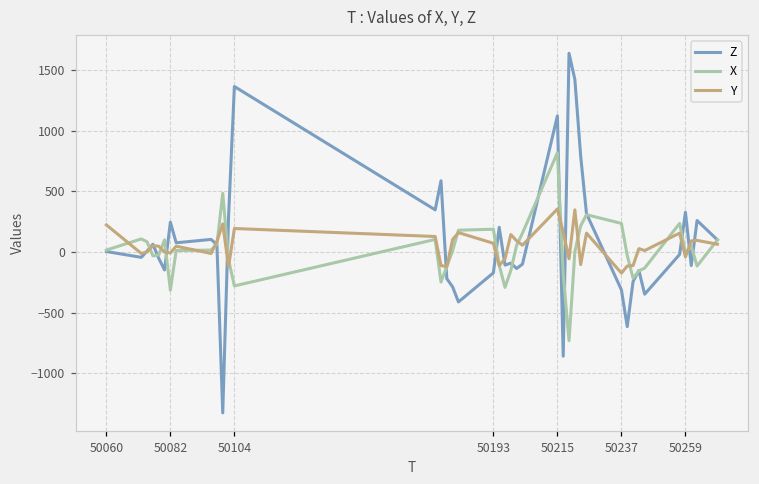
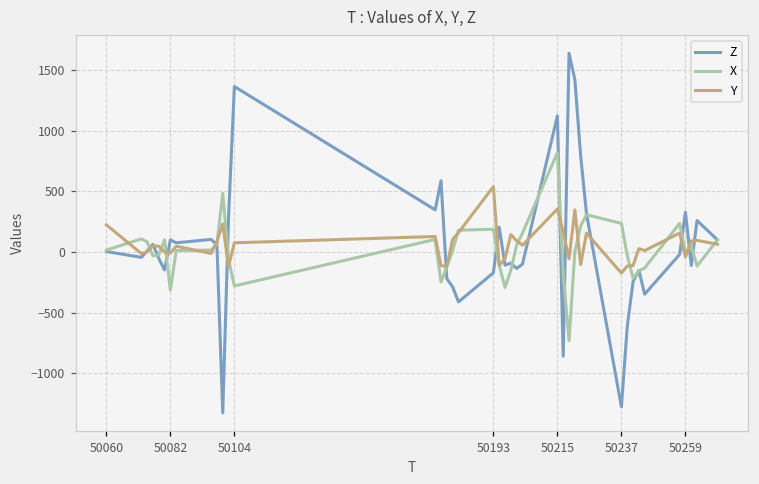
  {
    "Z": {
-     "50082": 250,
+     "50082": 100,
      "50104": 1370,
      "50193": -170,
      "50215": 1120,
-     "50237": -310,
+     "50237": -1280,
      "50259": 330
    },
    "X": {
      "50082": -320,
      "50104": -280,
      "50193": 190,
      "50215": 820,
      "50237": 240,
      "50259": -10
    },
    "Y": {
      "50060": 220,
      "50082": -10,
-     "50104": 190,
-     "50193": 70,
+     "50104": 80,
+     "50193": 540,
      "50215": 360,
      "50237": -170,
      "50259": -40
    }
  }
